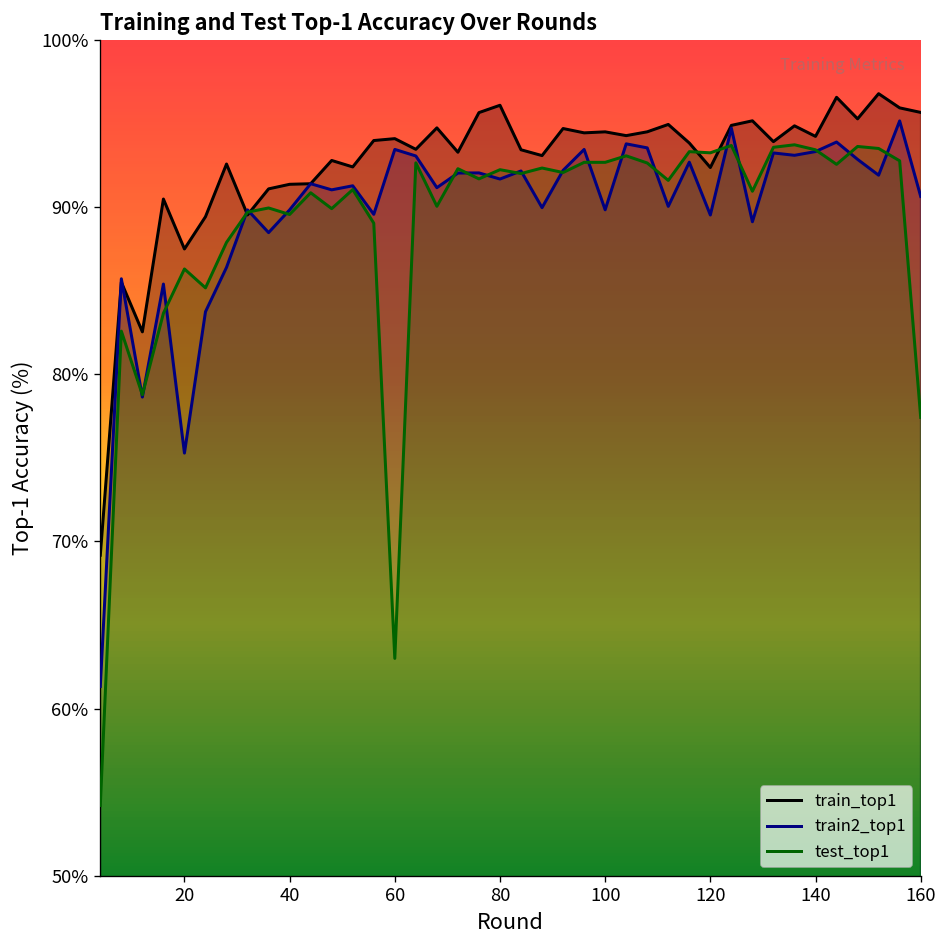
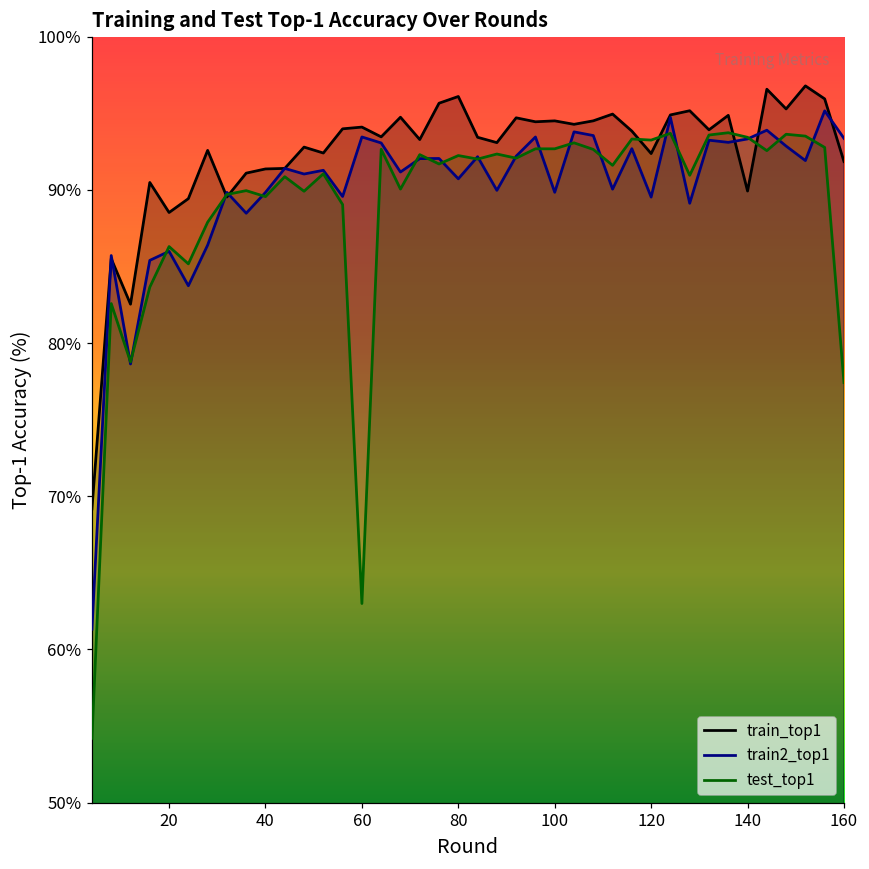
  {
    "train_top1": {
-     "20": "87.5%",
+     "20": "88.5%",
      "40": "91.4%",
      "60": "94.1%",
      "80": "96.1%",
      "100": "94.5%",
      "120": "92.4%",
-     "140": "94.2%",
-     "160": "95.7%"
+     "140": "89.9%",
+     "160": "91.8%"
    },
    "train2_top1": {
-     "20": "75.3%",
+     "20": "86.0%",
      "40": "89.8%",
      "60": "93.5%",
-     "80": "91.7%",
+     "80": "90.7%",
      "100": "89.8%",
      "120": "89.5%",
-     "160": "90.6%"
+     "160": "93.4%"
    },
    "test_top1": {
      "20": "86.3%",
      "40": "89.6%",
      "60": "63.0%",
      "80": "92.2%",
      "100": "92.7%",
      "120": "93.3%",
      "160": "77.4%"
    }
  }
